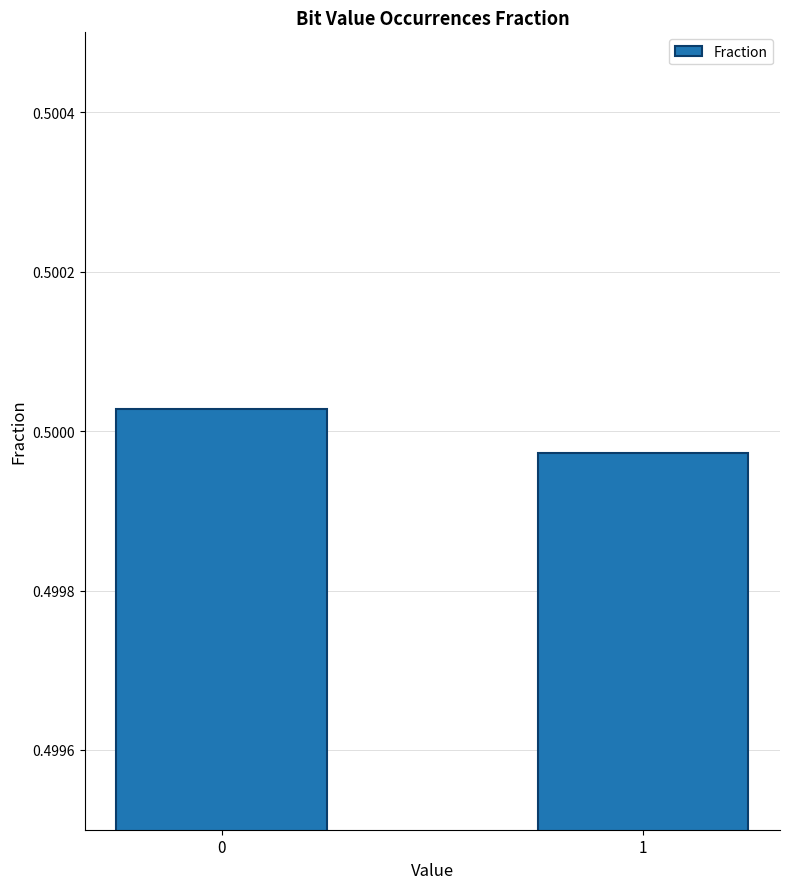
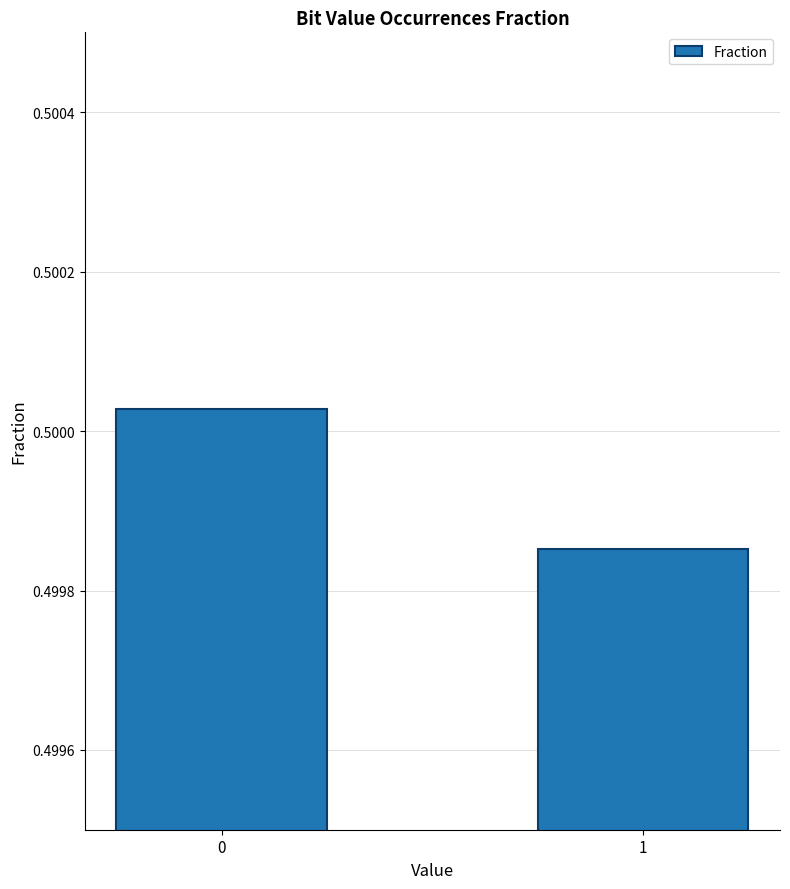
  {
    "0": 0.50003,
-   "1": 0.49997
+   "1": 0.49985
  }
